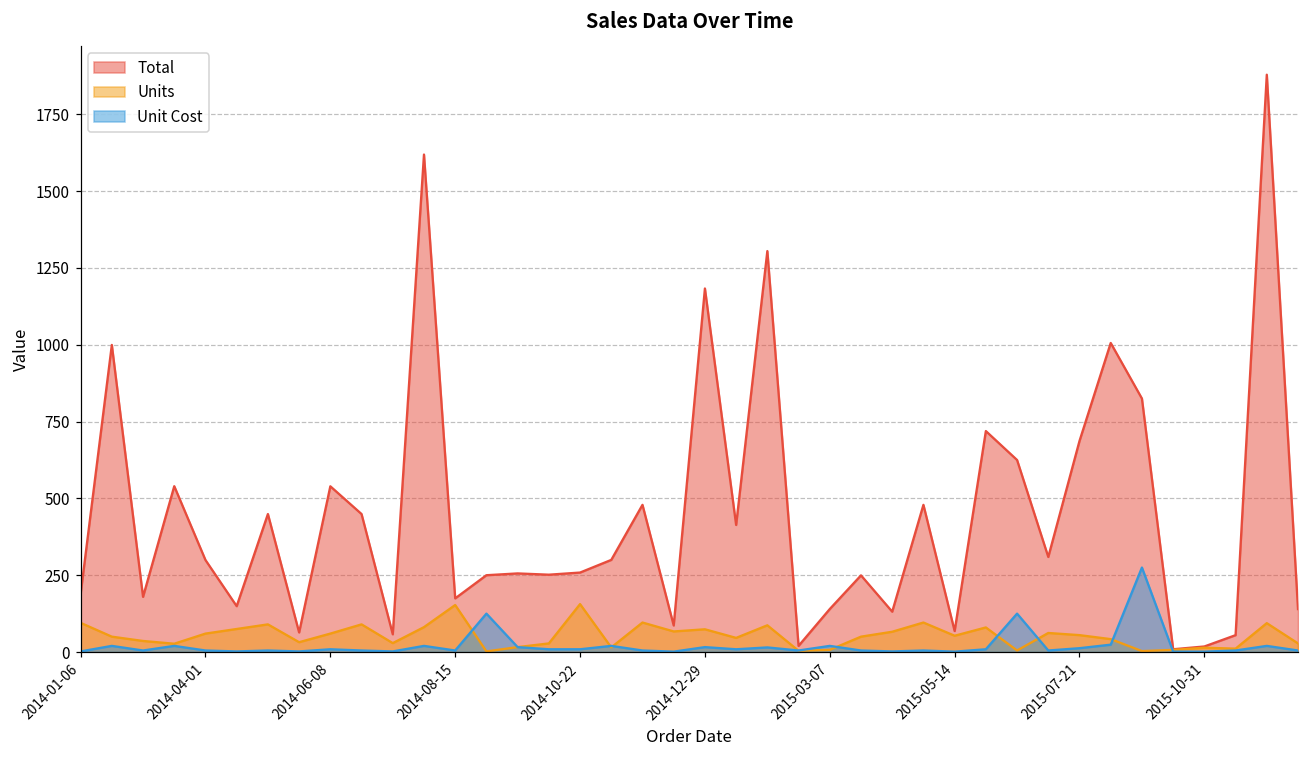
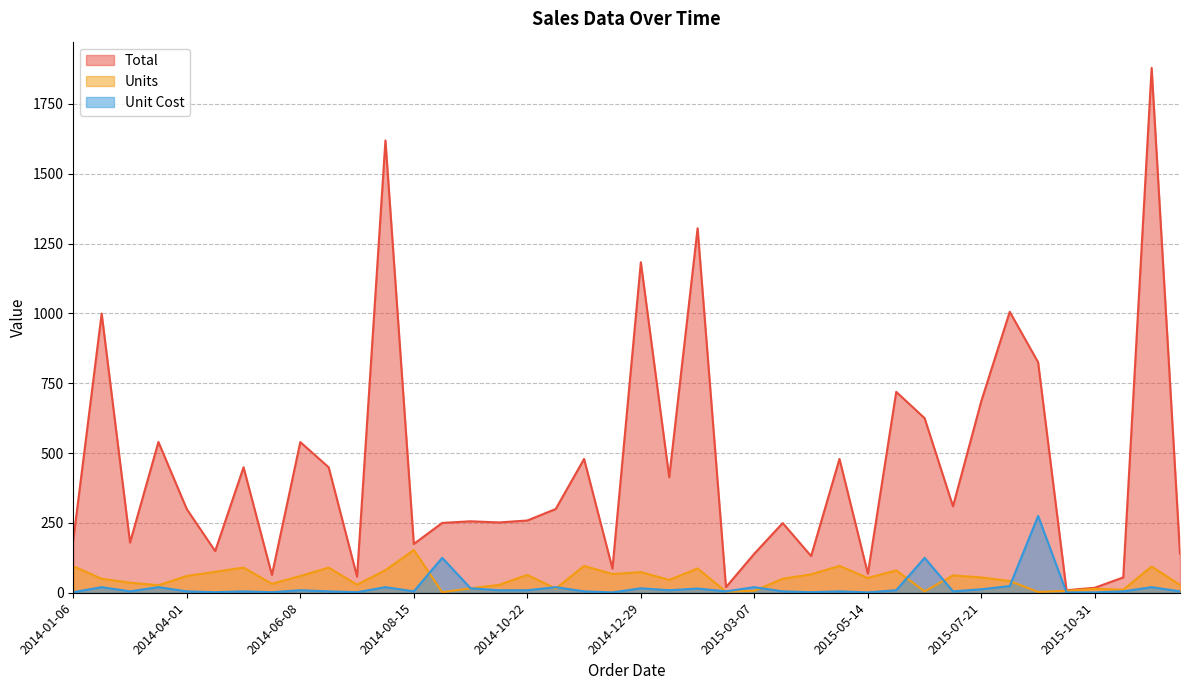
  {
    "Total": {
      "2014-08-15": 170,
      "2014-10-22": 260
    },
    "Units": {
      "2014-08-15": 150,
-     "2014-10-22": 160
+     "2014-10-22": 60
    },
    "Unit Cost": {
      "2014-08-15": 0,
      "2014-10-22": 10,
      "2015-10-31": 0
    }
  }
